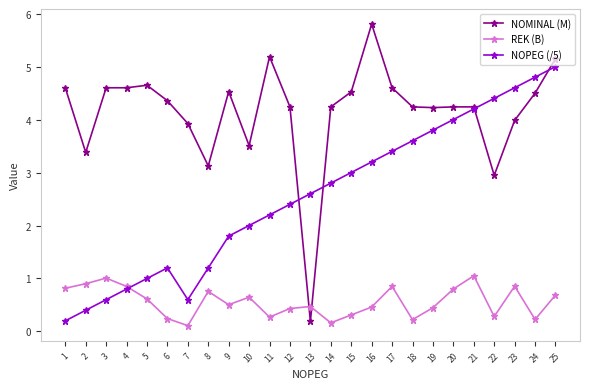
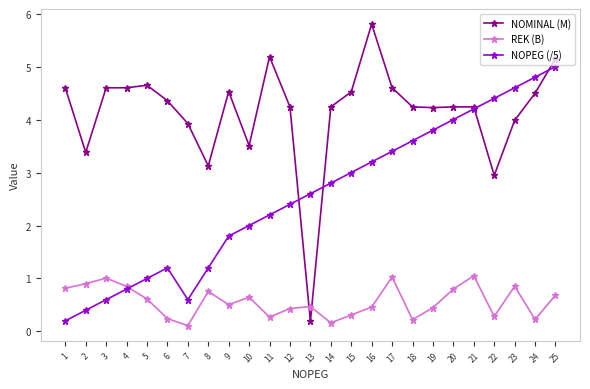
  {
    "NOMINAL (M)": {
      "1": 4.6,
      "2": 3.4,
      "3": 4.6,
      "4": 4.6,
      "5": 4.6,
      "6": 4.4,
      "7": 3.9,
      "8": 3.1,
      "9": 4.5,
      "10": 3.5,
      "11": 5.2,
      "12": 4.2,
      "13": 0.2,
      "14": 4.2,
      "15": 4.5,
      "16": 5.8,
      "17": 4.6,
      "18": 4.2,
      "19": 4.2,
      "20": 4.2,
      "22": 2.9,
      "23": 4.0,
      "24": 4.5
    },
    "REK (B)": {
      "1": 0.8,
      "2": 0.9,
      "3": 1.0,
      "4": 0.9,
      "5": 0.6,
      "6": 0.2,
      "7": 0.1,
      "8": 0.8,
      "9": 0.5,
      "10": 0.6,
      "11": 0.3,
      "12": 0.4,
      "13": 0.5,
      "14": 0.2,
      "15": 0.3,
      "16": 0.5,
-     "17": 0.9,
+     "17": 1.0,
      "18": 0.2,
      "19": 0.4,
      "20": 0.8,
      "21": 1.1,
      "22": 0.3,
      "23": 0.9,
      "24": 0.2,
      "25": 0.7
    },
    "NOPEG (/5)": {
      "1": 0.2,
      "2": 0.4,
      "3": 0.6,
      "4": 0.8,
      "5": 1.0,
      "6": 1.2,
      "7": 0.6,
      "8": 1.2,
      "9": 1.8,
      "10": 2.0,
      "11": 2.2,
      "12": 2.4,
      "13": 2.6,
      "14": 2.8,
      "15": 3.0,
      "16": 3.2,
      "17": 3.4,
      "18": 3.6,
      "19": 3.8,
      "20": 4.0,
      "22": 4.4,
      "23": 4.6,
      "24": 4.8,
      "25": 5.0
    }
  }
